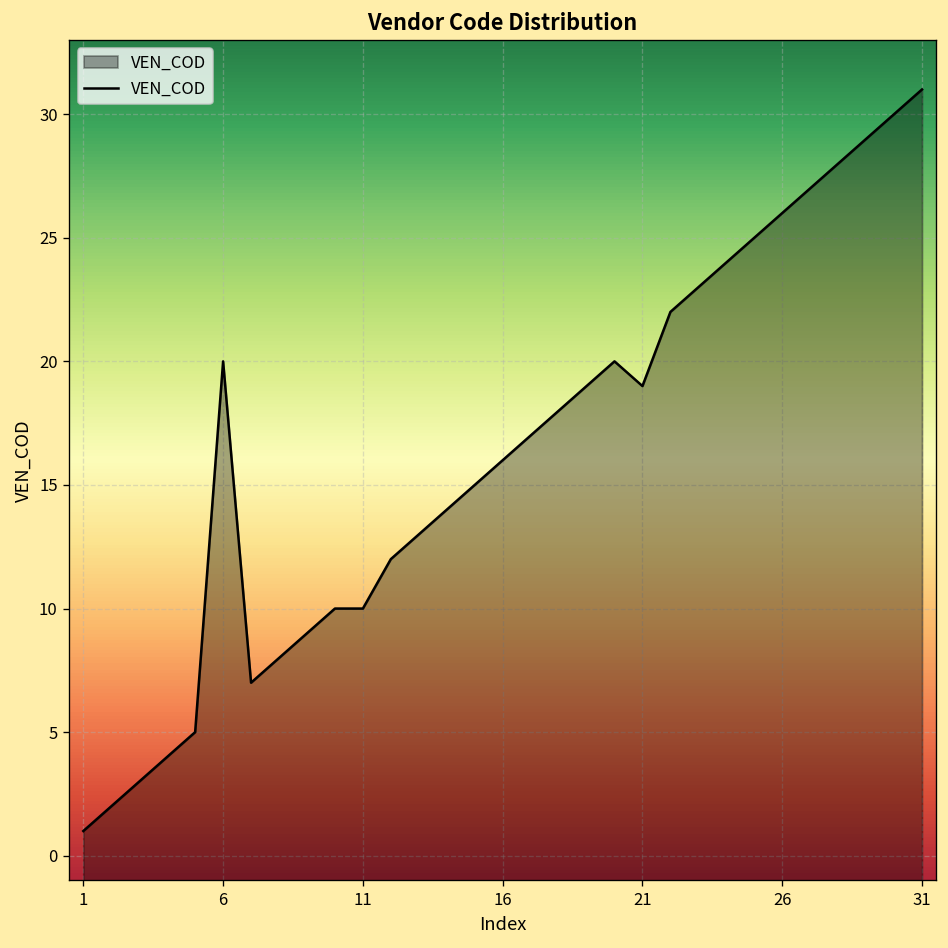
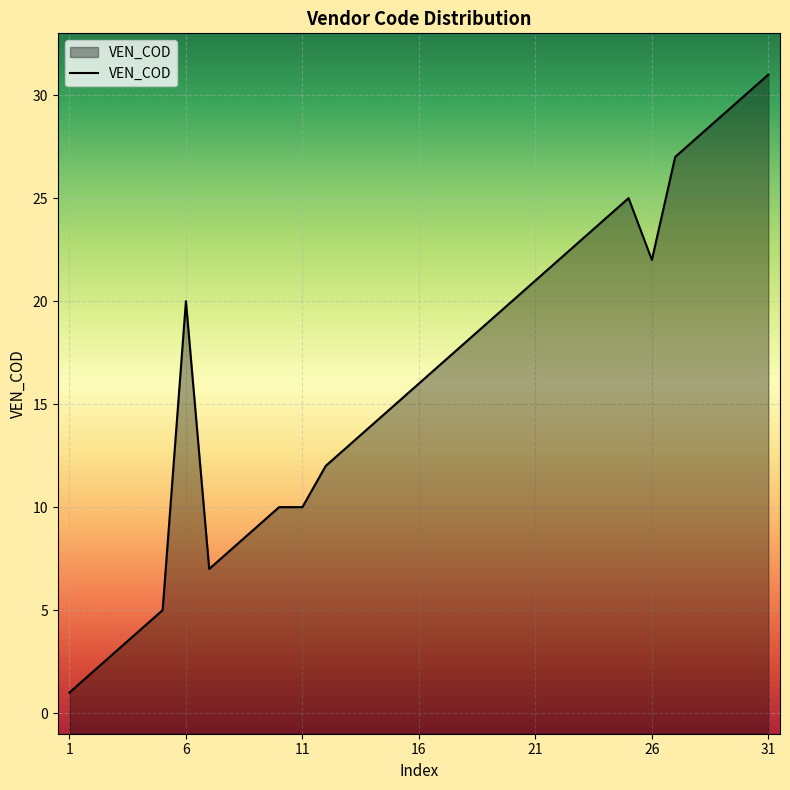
  {
    "1": 1,
    "6": 20,
    "11": 10,
    "16": 16,
-   "21": 19,
-   "26": 26,
+   "21": 21,
+   "26": 22,
    "31": 31
  }
